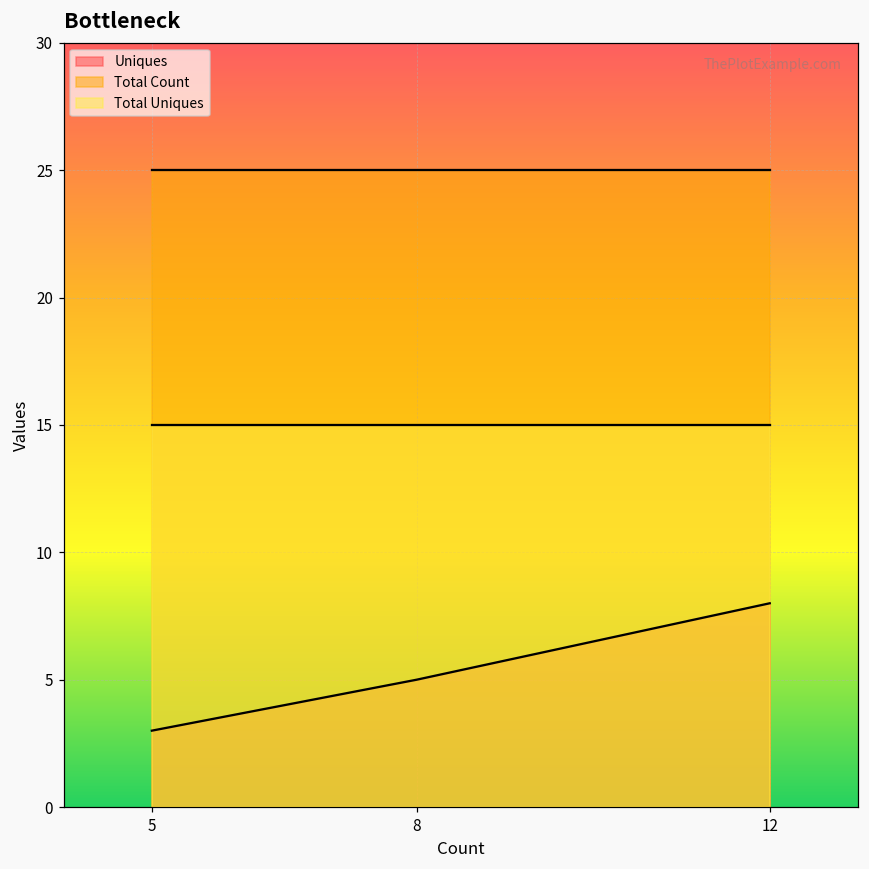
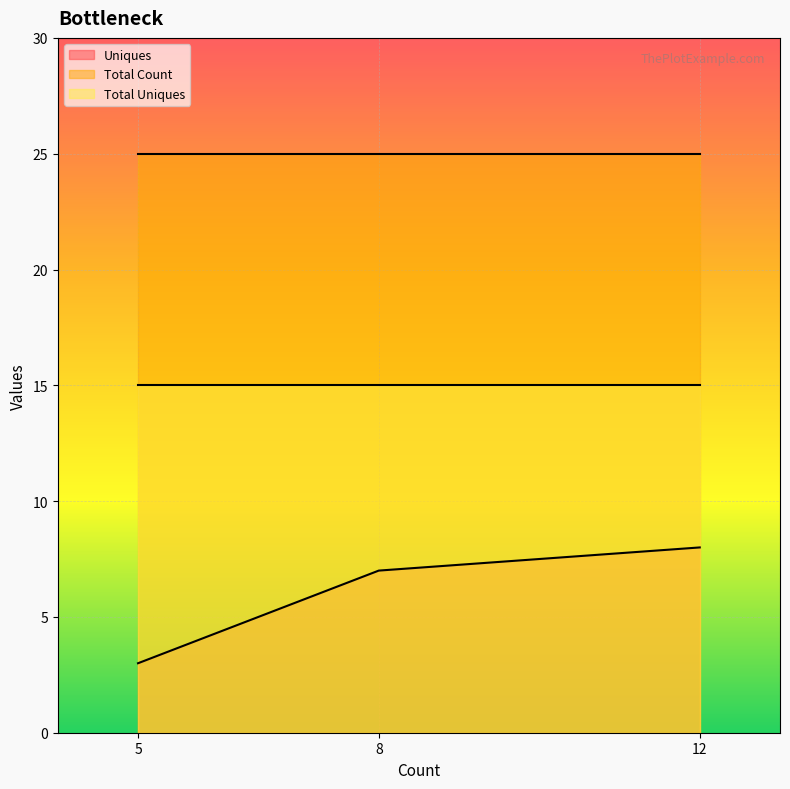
  {
    "Uniques": {
      "5": 3,
-     "8": 5,
+     "8": 7,
      "12": 8
    },
    "Total Count": {
      "5": 25,
      "8": 25,
      "12": 25
    },
    "Total Uniques": {
      "5": 15,
      "8": 15,
      "12": 15
    }
  }
